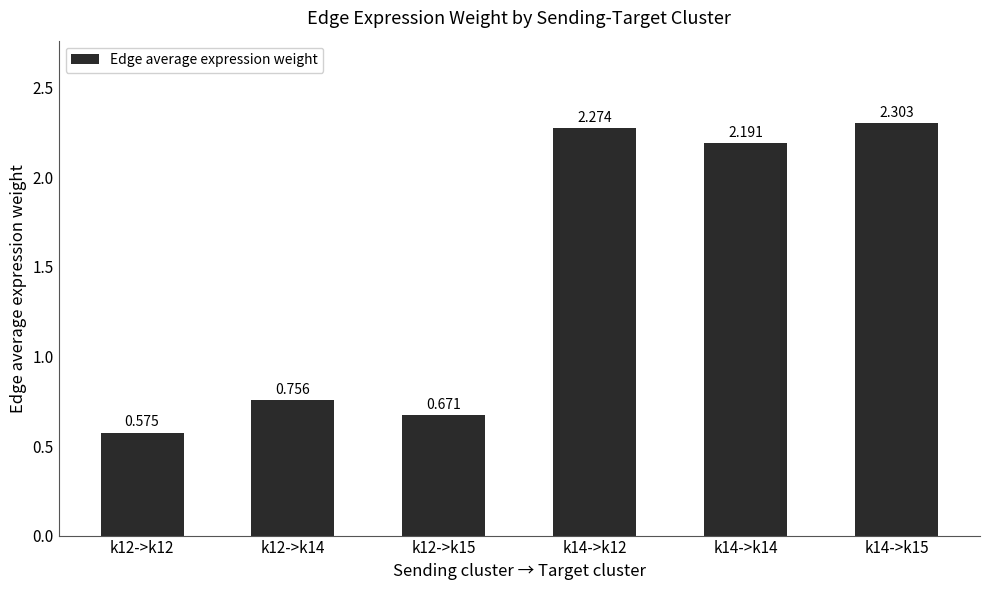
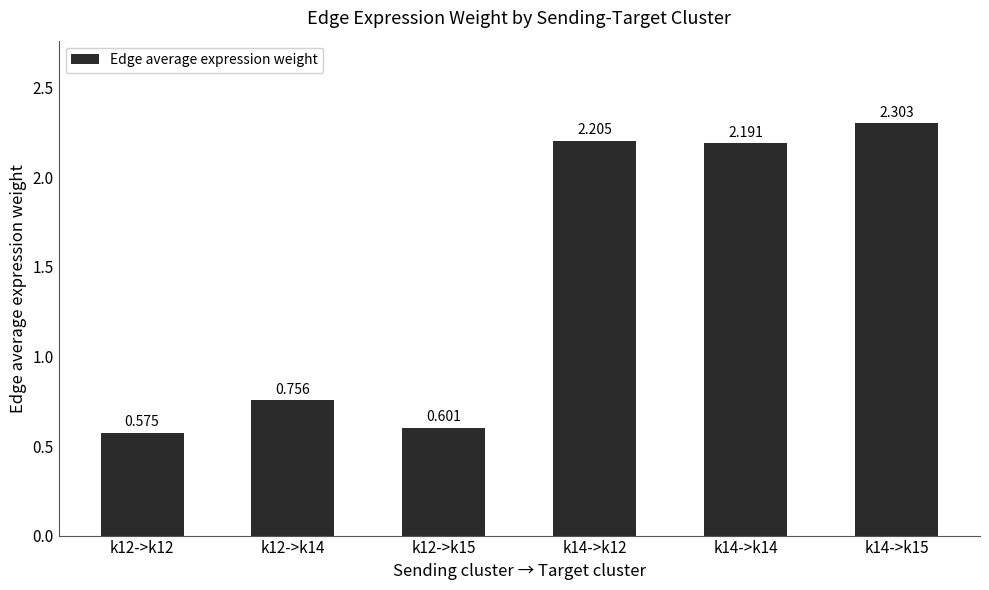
  {
    "k12->k12": 0.575,
    "k12->k14": 0.756,
-   "k12->k15": 0.671,
-   "k14->k12": 2.274,
+   "k12->k15": 0.601,
+   "k14->k12": 2.205,
    "k14->k14": 2.191,
    "k14->k15": 2.303
  }
